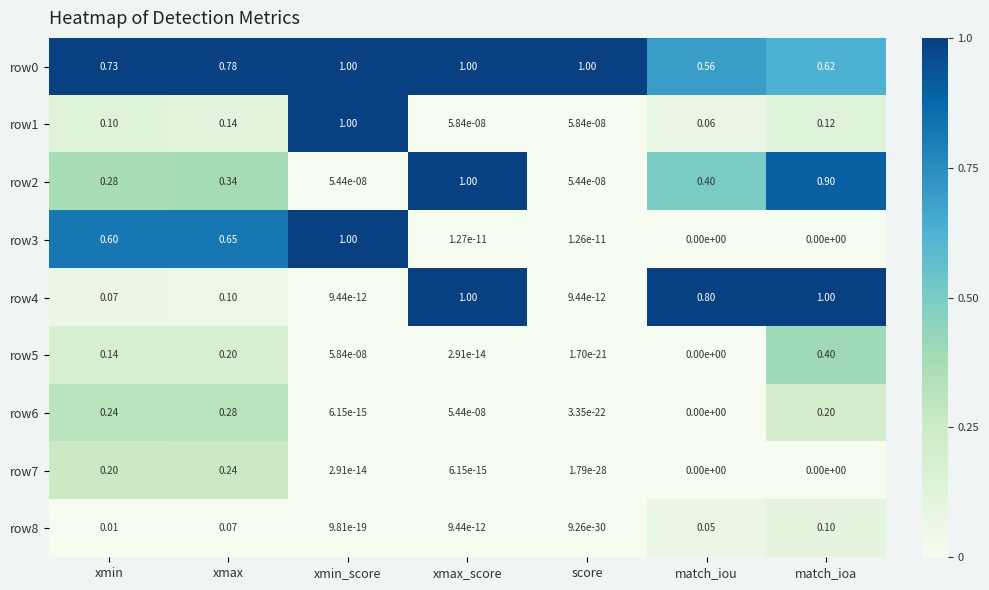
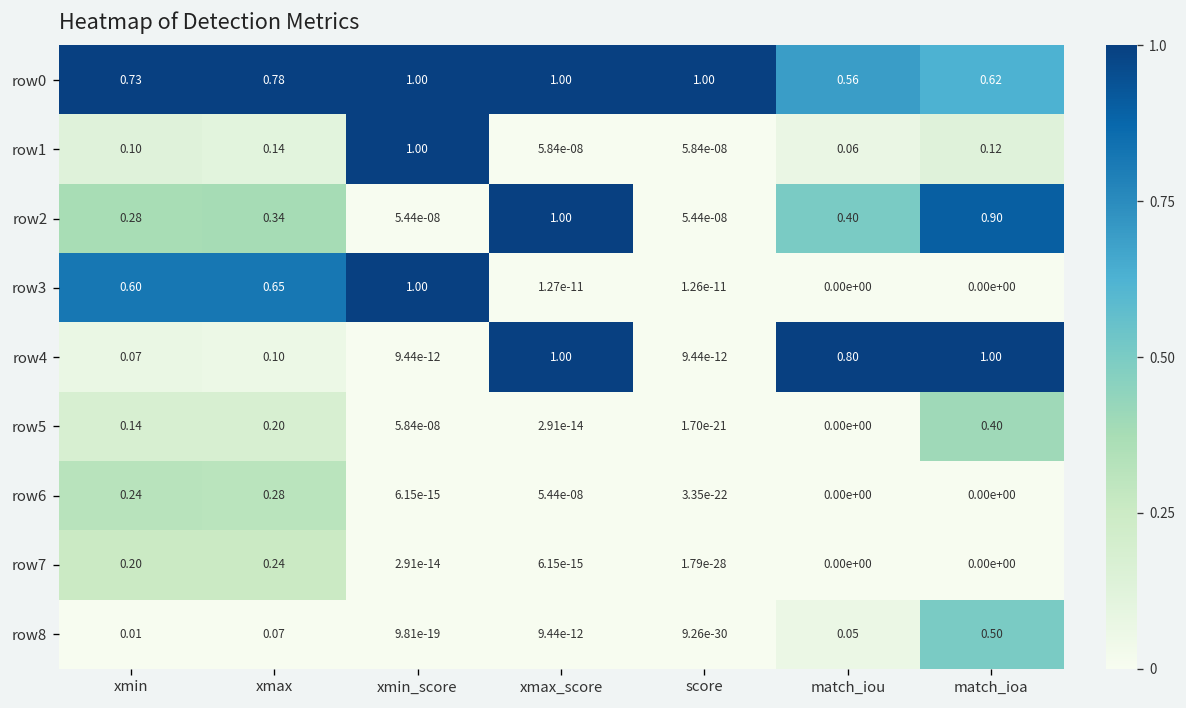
  {
    "row0": {
      "xmin": "0.73",
      "xmax": "0.78",
      "xmin_score": "1.00",
      "xmax_score": "1.00",
      "score": "1.00",
      "match_iou": "0.56",
      "match_ioa": "0.62"
    },
    "row1": {
      "xmin": "0.10",
      "xmax": "0.14",
      "xmin_score": "1.00",
      "xmax_score": "5.84e-08",
      "score": "5.84e-08",
      "match_iou": "0.06",
      "match_ioa": "0.12"
    },
    "row2": {
      "xmin": "0.28",
      "xmax": "0.34",
      "xmin_score": "5.44e-08",
      "xmax_score": "1.00",
      "score": "5.44e-08",
      "match_iou": "0.40",
      "match_ioa": "0.90"
    },
    "row3": {
      "xmin": "0.60",
      "xmax": "0.65",
      "xmin_score": "1.00",
      "xmax_score": "1.27e-11",
      "score": "1.26e-11",
      "match_iou": "0.00e+00",
      "match_ioa": "0.00e+00"
    },
    "row4": {
      "xmin": "0.07",
      "xmax": "0.10",
      "xmin_score": "9.44e-12",
      "xmax_score": "1.00",
      "score": "9.44e-12",
      "match_iou": "0.80",
      "match_ioa": "1.00"
    },
    "row5": {
      "xmin": "0.14",
      "xmax": "0.20",
      "xmin_score": "5.84e-08",
      "xmax_score": "2.91e-14",
      "score": "1.70e-21",
      "match_iou": "0.00e+00",
      "match_ioa": "0.40"
    },
    "row6": {
      "xmin": "0.24",
      "xmax": "0.28",
      "xmin_score": "6.15e-15",
      "xmax_score": "5.44e-08",
      "score": "3.35e-22",
      "match_iou": "0.00e+00",
-     "match_ioa": "0.20"
+     "match_ioa": "0.00e+00"
    },
    "row7": {
      "xmin": "0.20",
      "xmax": "0.24",
      "xmin_score": "2.91e-14",
      "xmax_score": "6.15e-15",
      "score": "1.79e-28",
      "match_iou": "0.00e+00",
      "match_ioa": "0.00e+00"
    },
    "row8": {
      "xmin": "0.01",
      "xmax": "0.07",
      "xmin_score": "9.81e-19",
      "xmax_score": "9.44e-12",
      "score": "9.26e-30",
      "match_iou": "0.05",
-     "match_ioa": "0.10"
+     "match_ioa": "0.50"
    }
  }
